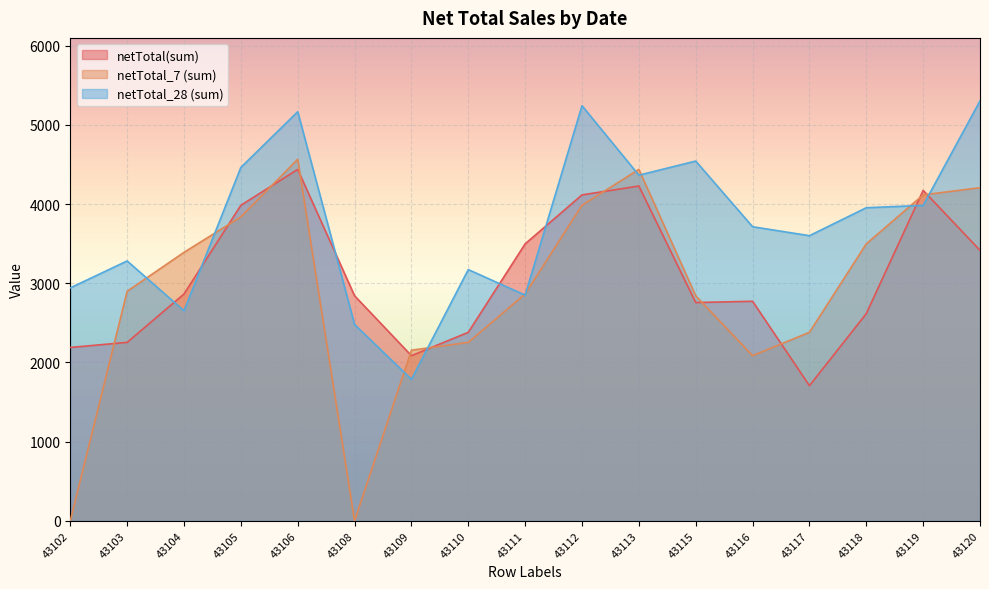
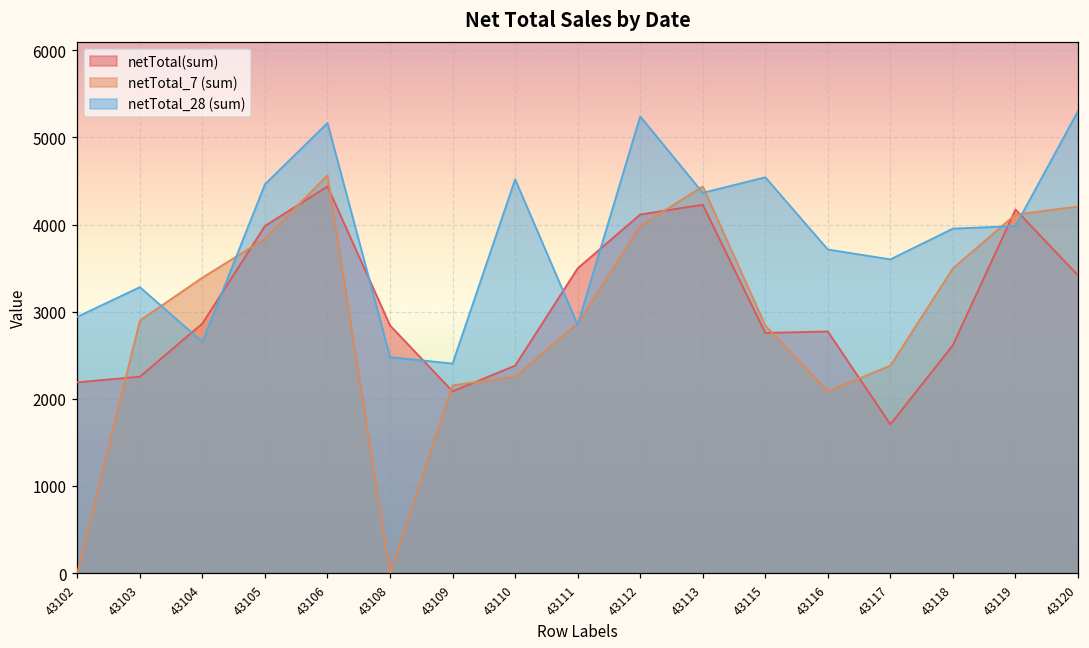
  {
    "netTotal_28 (sum)": {
      "43102": 2900,
      "43103": 3300,
      "43104": 2700,
      "43105": 4500,
      "43106": 5200,
      "43108": 2500,
-     "43109": 1800,
-     "43110": 3200,
+     "43109": 2400,
+     "43110": 4500,
      "43112": 5200,
      "43113": 4400,
      "43115": 4500,
      "43116": 3700,
      "43117": 3600,
      "43118": 4000,
      "43119": 4000,
      "43120": 5300
    }
  }
